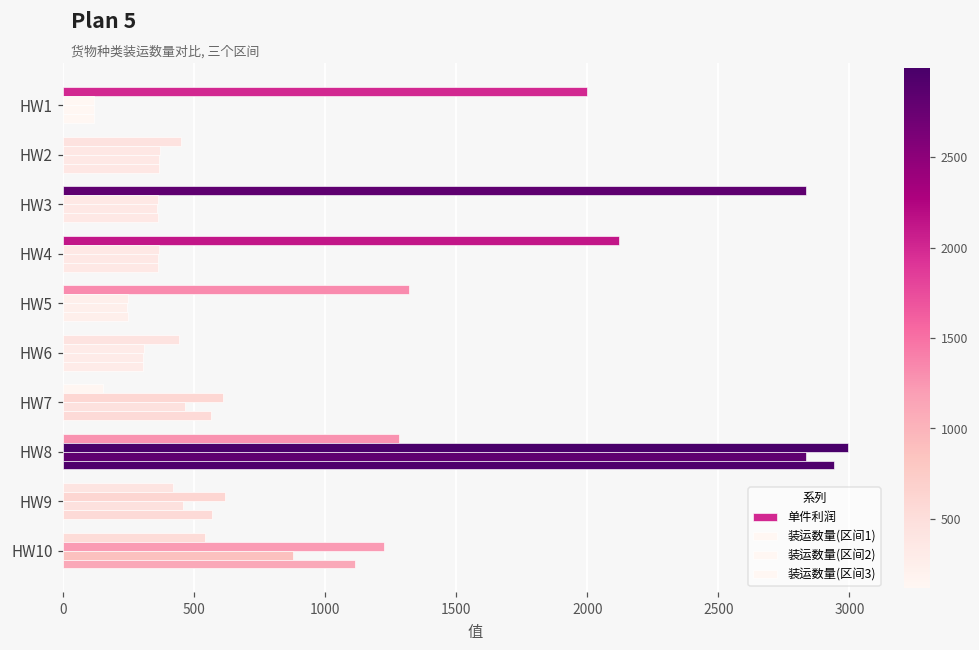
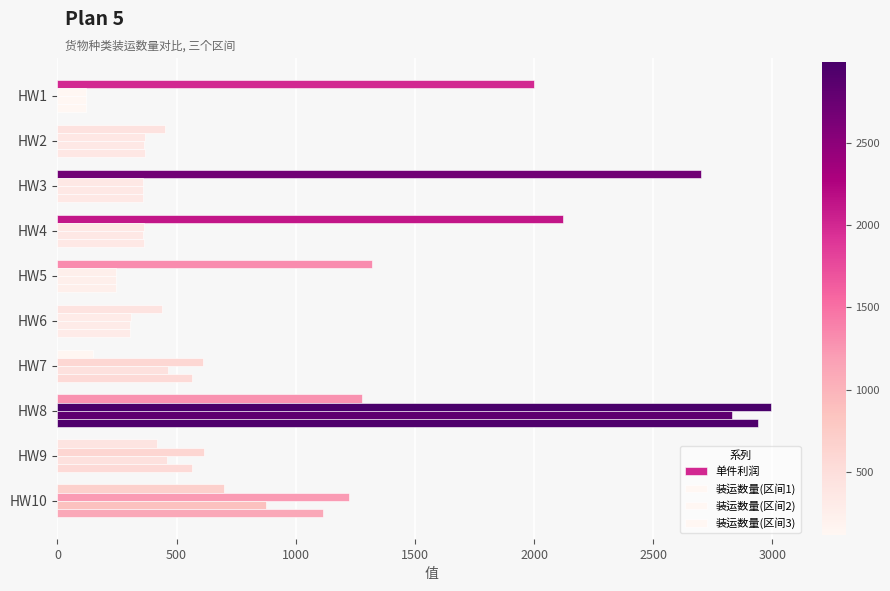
  {
    "单件利润": {
      "HW1": 2000,
      "HW2": 450,
-     "HW3": 2830,
+     "HW3": 2700,
      "HW4": 2120,
      "HW5": 1320,
      "HW6": 440,
      "HW7": 150,
      "HW8": 1280,
      "HW9": 420,
-     "HW10": 540
+     "HW10": 700
    }
  }
